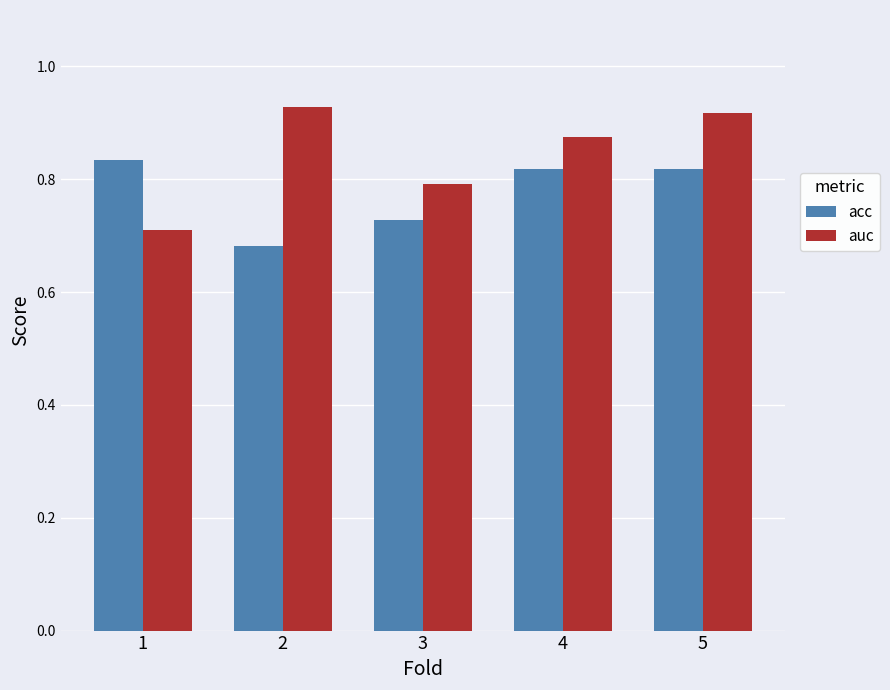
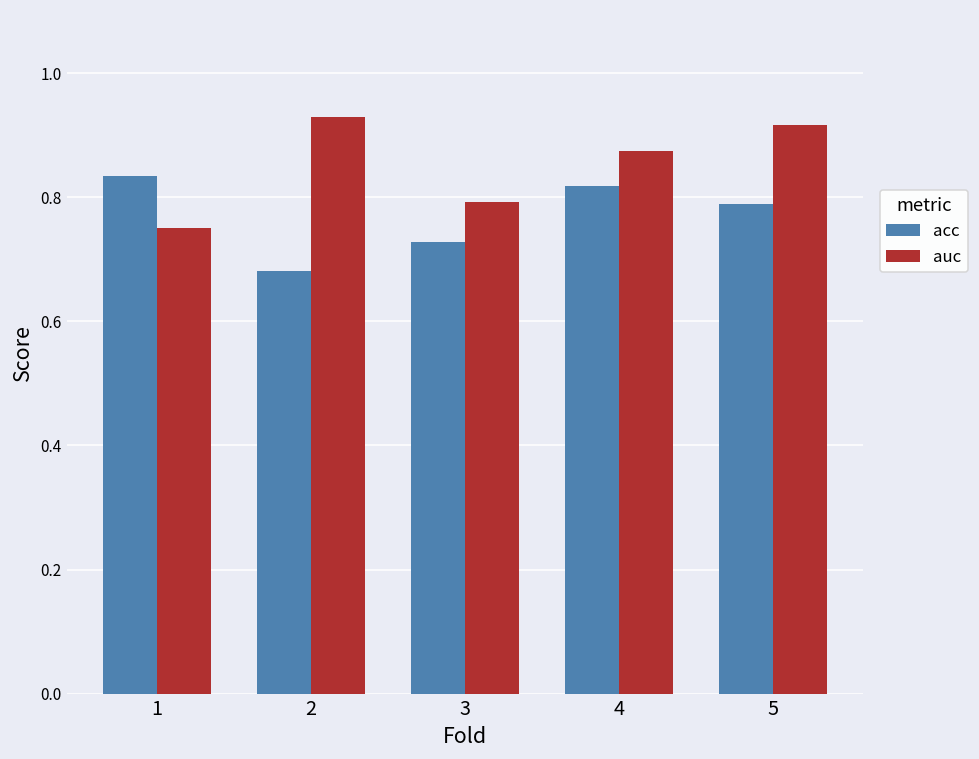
  {
    "acc": {
      "1": 0.83,
      "2": 0.68,
      "3": 0.73,
      "4": 0.82,
-     "5": 0.82
+     "5": 0.79
    },
    "auc": {
-     "1": 0.71,
+     "1": 0.75,
      "2": 0.93,
      "3": 0.79,
      "4": 0.88,
      "5": 0.92
    }
  }
